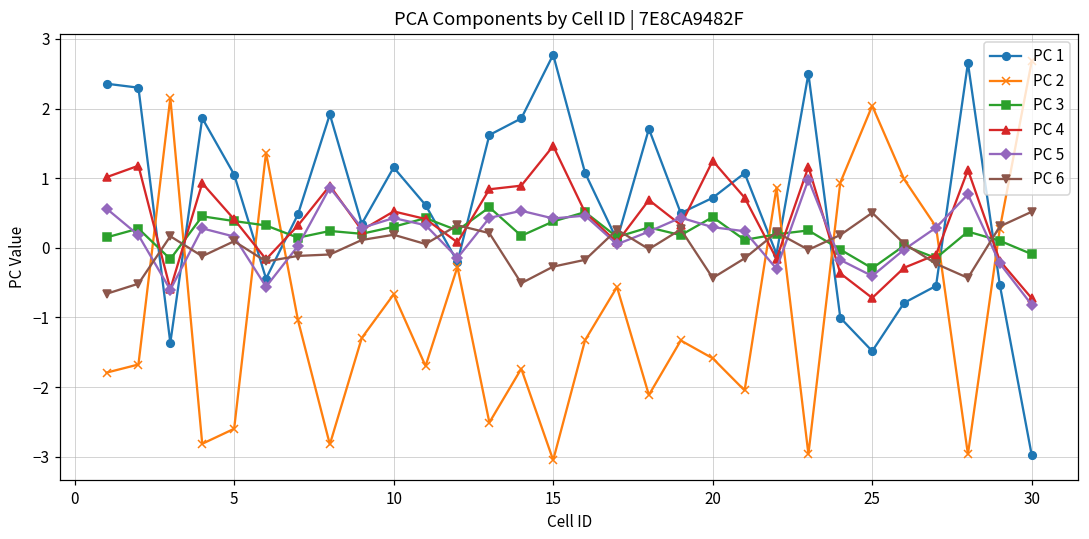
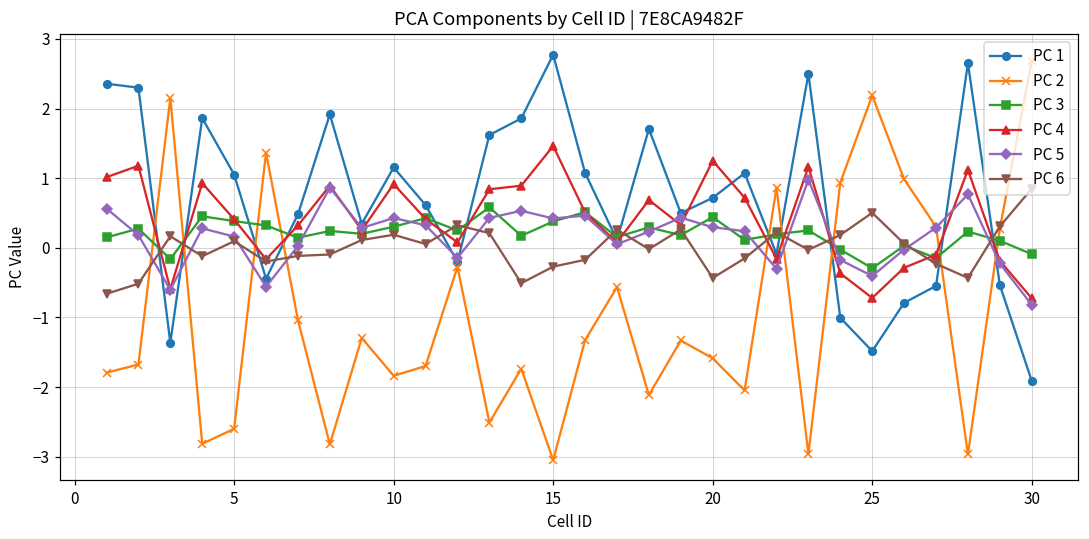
  {
    "PC 1": {
      "5": 1.1,
      "10": 1.2,
      "15": 2.8,
      "20": 0.7,
      "25": -1.5,
-     "30": -3.0
+     "30": -1.9
    },
    "PC 2": {
      "5": -2.6,
-     "10": -0.7,
+     "10": -1.8,
      "15": -3.1,
      "20": -1.6,
-     "25": 2.0
+     "25": 2.2
    },
    "PC 3": {
      "10": 0.3,
      "15": 0.4,
      "20": 0.4,
      "25": -0.3,
      "30": -0.1
    },
    "PC 4": {
-     "10": 0.5,
+     "10": 0.9,
      "15": 1.5,
      "20": 1.2,
      "25": -0.7,
      "30": -0.7
    },
    "PC 5": {
      "5": 0.2,
      "10": 0.4,
      "15": 0.4,
      "20": 0.3,
      "25": -0.4,
      "30": -0.8
    },
    "PC 6": {
      "5": 0.1,
      "10": 0.2,
      "15": -0.3,
      "20": -0.4,
      "25": 0.5,
-     "30": 0.5
+     "30": 0.8
    }
  }
